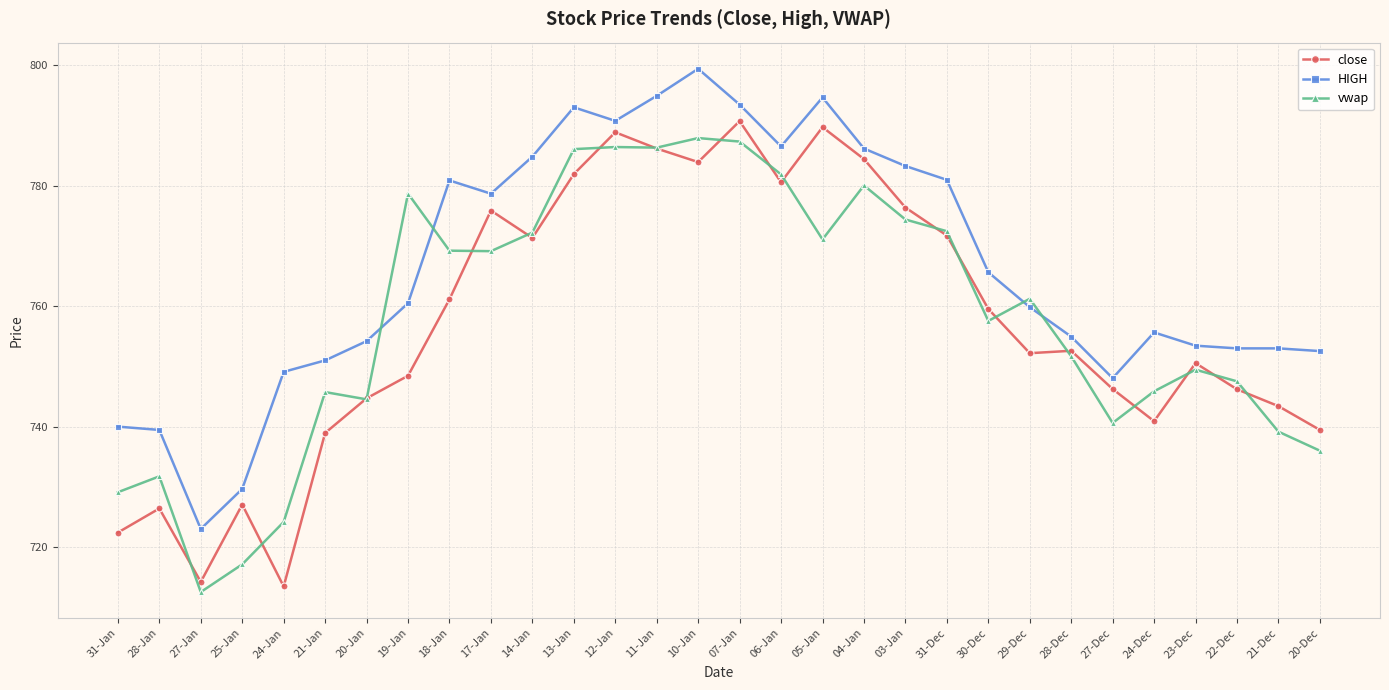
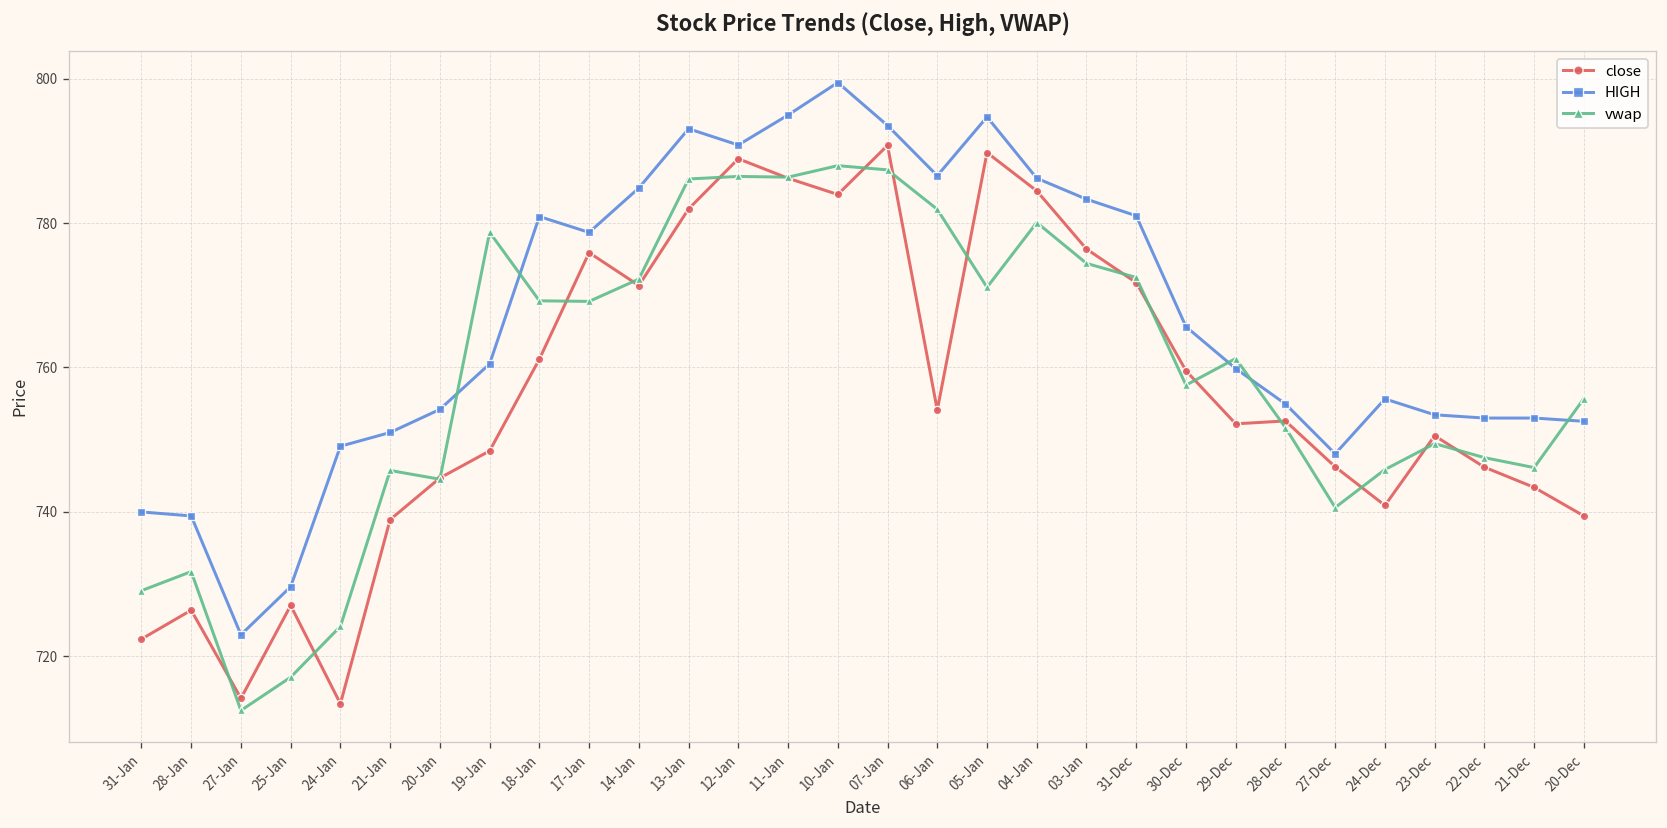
  {
    "close": {
      "31-Jan": 722,
      "28-Jan": 726,
      "27-Jan": 714,
      "25-Jan": 727,
      "24-Jan": 713,
      "21-Jan": 739,
      "19-Jan": 748,
      "18-Jan": 761,
      "17-Jan": 776,
      "14-Jan": 771,
      "13-Jan": 782,
      "12-Jan": 789,
      "10-Jan": 784,
      "07-Jan": 791,
-     "06-Jan": 781,
+     "06-Jan": 754,
      "05-Jan": 790,
      "04-Jan": 784,
      "03-Jan": 776,
      "31-Dec": 772,
      "30-Dec": 760,
      "29-Dec": 752,
      "28-Dec": 753,
      "27-Dec": 746,
      "24-Dec": 741,
      "23-Dec": 751,
      "22-Dec": 746,
      "21-Dec": 743,
      "20-Dec": 739
    },
    "HIGH": {
      "31-Jan": 740,
      "28-Jan": 739,
      "27-Jan": 723,
      "25-Jan": 730,
      "24-Jan": 749,
      "21-Jan": 751,
      "20-Jan": 754,
      "19-Jan": 761,
      "18-Jan": 781,
      "17-Jan": 779,
      "14-Jan": 785,
      "13-Jan": 793,
      "12-Jan": 791,
      "11-Jan": 795,
      "10-Jan": 799,
      "07-Jan": 794,
      "06-Jan": 787,
      "05-Jan": 795,
      "04-Jan": 786,
      "03-Jan": 783,
      "31-Dec": 781,
      "30-Dec": 766,
      "29-Dec": 760,
      "28-Dec": 755,
      "27-Dec": 748,
      "24-Dec": 756,
      "23-Dec": 753,
      "22-Dec": 753,
      "21-Dec": 753,
      "20-Dec": 753
    },
    "vwap": {
      "31-Jan": 729,
      "28-Jan": 732,
      "27-Jan": 713,
      "25-Jan": 717,
      "24-Jan": 724,
      "21-Jan": 746,
      "19-Jan": 779,
      "18-Jan": 769,
      "17-Jan": 769,
      "14-Jan": 772,
      "13-Jan": 786,
      "12-Jan": 786,
      "10-Jan": 788,
      "07-Jan": 787,
      "06-Jan": 782,
      "05-Jan": 771,
      "04-Jan": 780,
      "03-Jan": 774,
      "31-Dec": 772,
      "30-Dec": 758,
      "29-Dec": 761,
      "28-Dec": 752,
      "27-Dec": 741,
      "24-Dec": 746,
      "23-Dec": 749,
      "22-Dec": 748,
-     "21-Dec": 739,
-     "20-Dec": 736
+     "21-Dec": 746,
+     "20-Dec": 756
    }
  }
